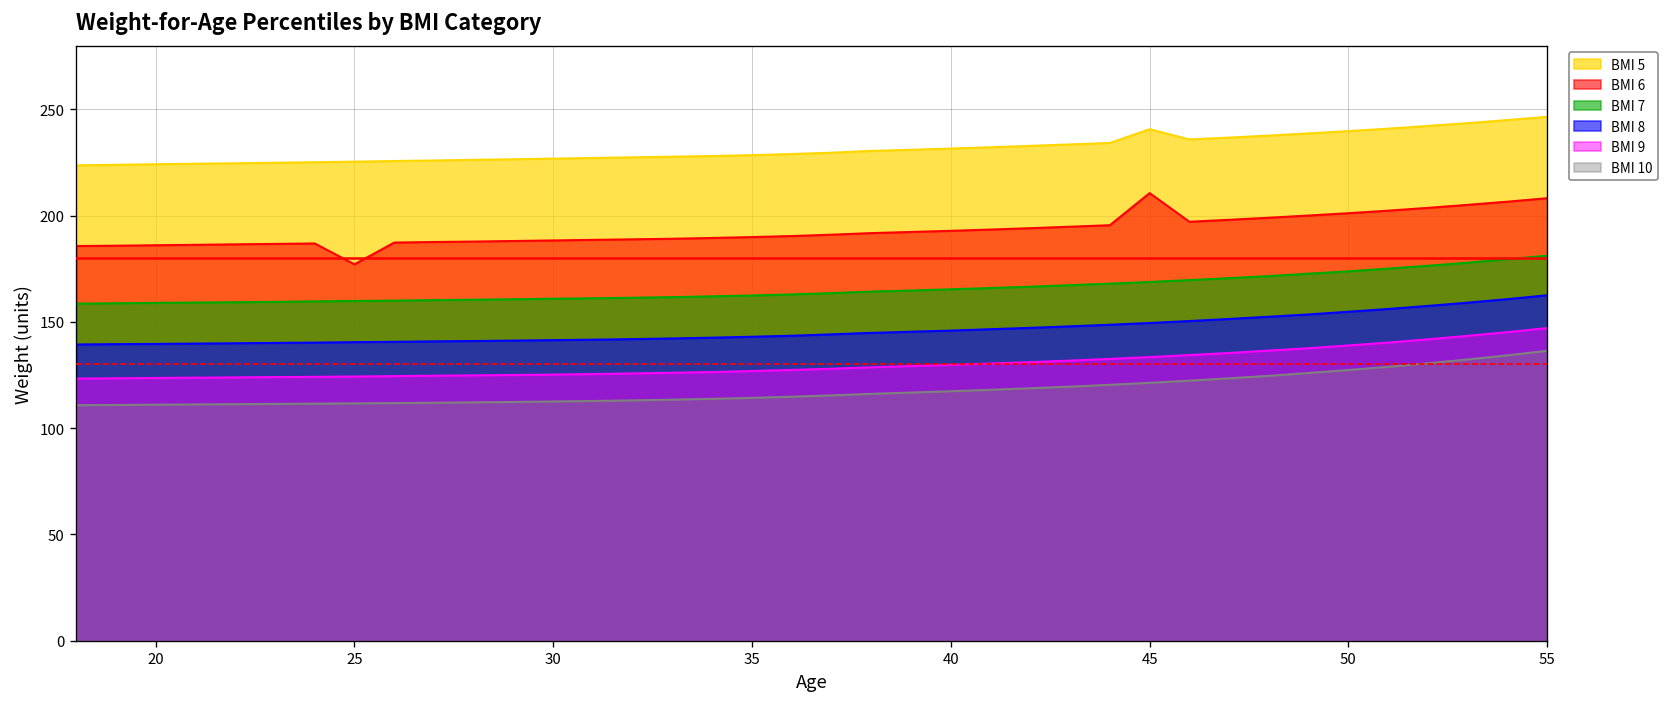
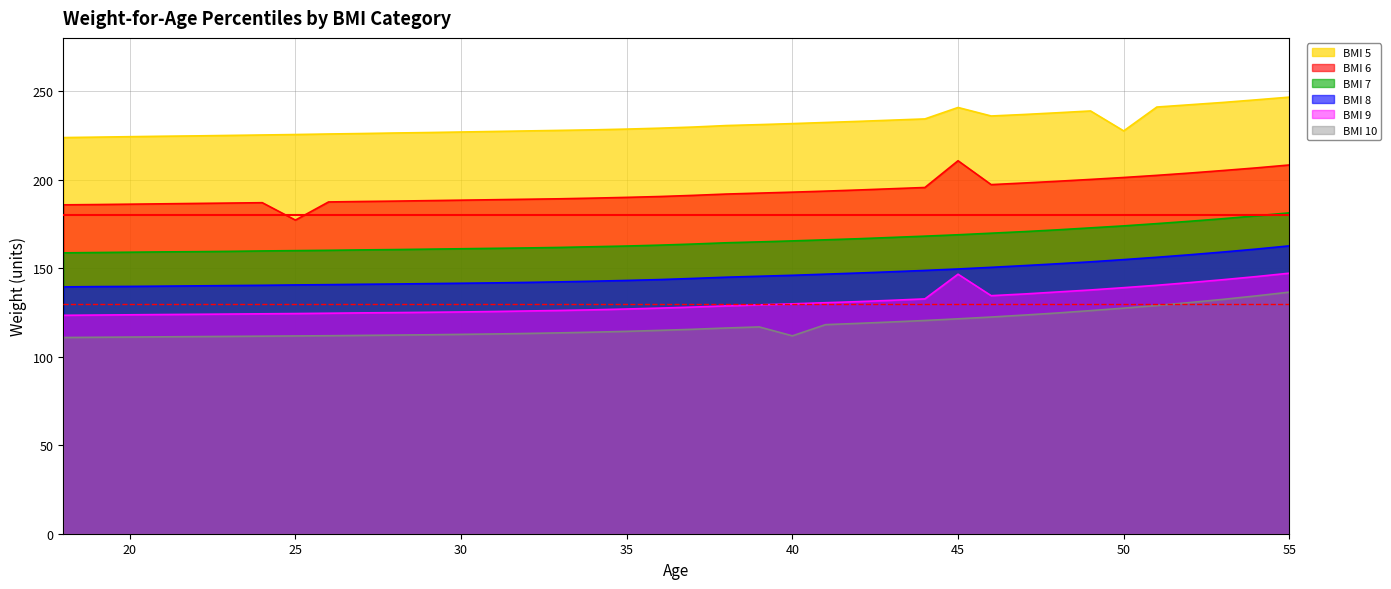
  {
    "BMI 5": {
      "20": 224,
      "25": 225,
      "30": 227,
      "35": 228,
      "40": 232,
      "45": 241,
-     "50": 240,
+     "50": 227,
      "55": 247
    },
    "BMI 6": {
      "20": 186,
      "25": 177,
      "30": 188,
      "35": 190,
      "40": 193,
      "45": 211,
      "50": 201,
      "55": 208
    },
    "BMI 7": {
      "20": 159,
      "25": 160,
      "30": 161,
      "35": 162,
      "40": 165,
      "45": 169,
      "50": 174,
      "55": 181
    },
    "BMI 8": {
      "20": 140,
      "25": 140,
      "30": 141,
      "35": 143,
      "40": 146,
      "45": 150,
      "50": 155,
      "55": 163
    },
    "BMI 9": {
      "20": 124,
      "25": 124,
      "30": 125,
      "35": 127,
      "40": 130,
-     "45": 133,
+     "45": 147,
      "50": 139,
      "55": 147
    },
    "BMI 10": {
      "20": 111,
      "25": 112,
      "30": 113,
      "35": 114,
-     "40": 117,
+     "40": 112,
      "45": 121,
      "50": 127,
      "55": 136
    }
  }
